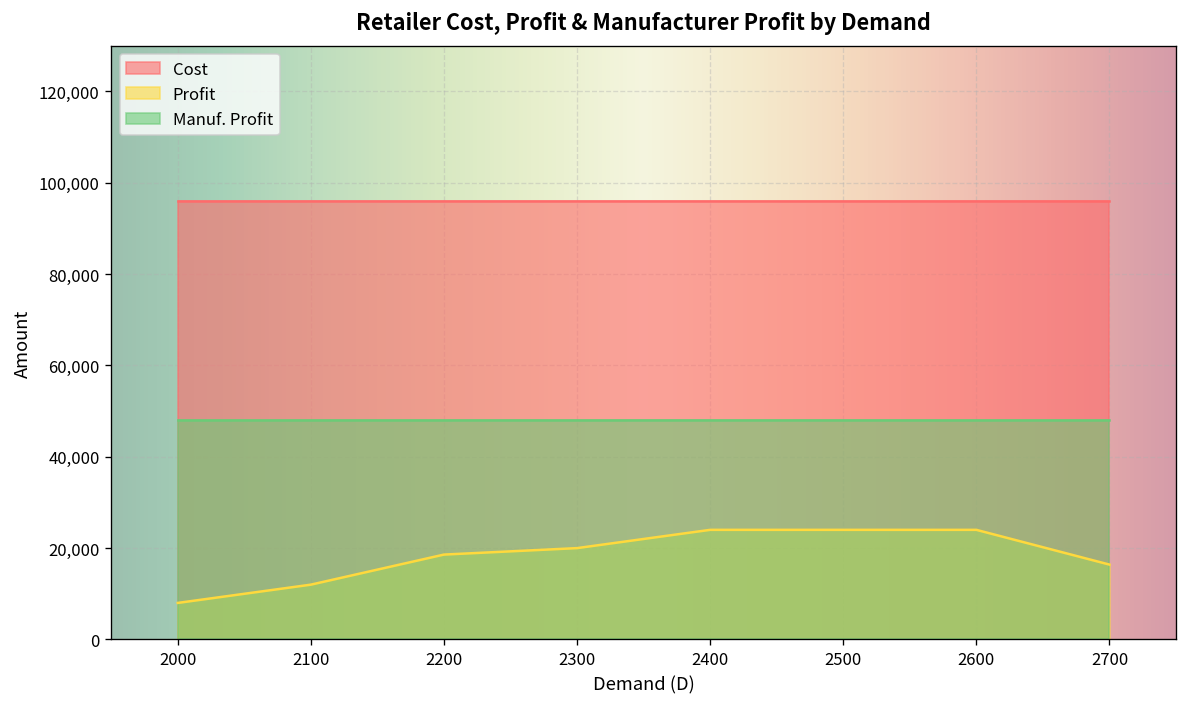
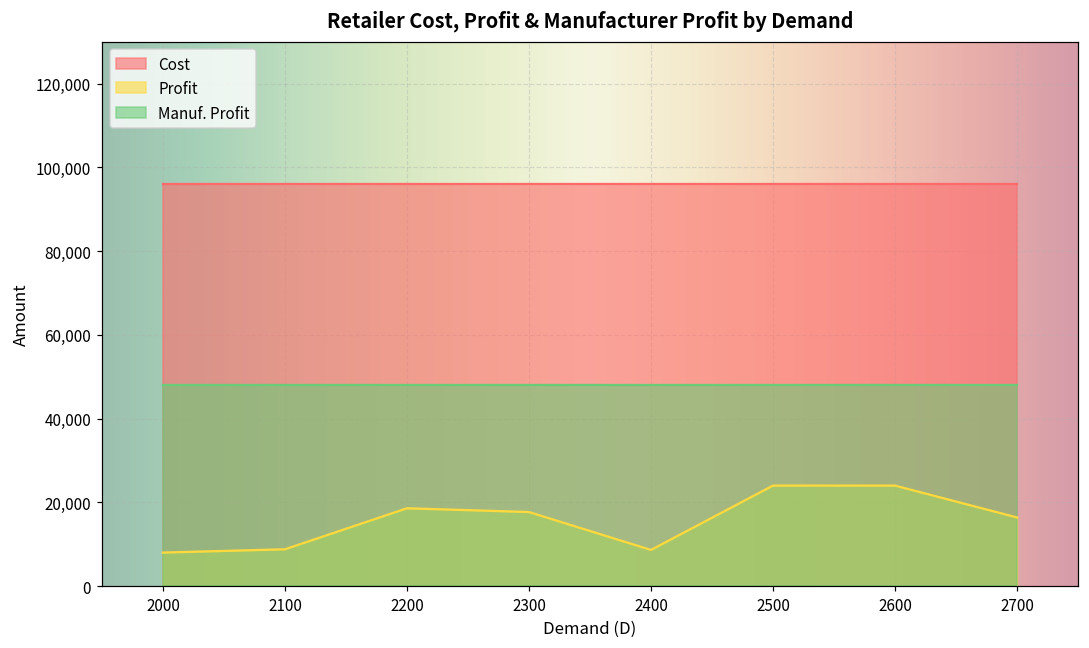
  {
    "Cost": {
      "2000": "96,000",
      "2100": "96,000",
      "2200": "96,000",
      "2300": "96,000",
      "2400": "96,000",
      "2500": "96,000",
      "2600": "96,000",
      "2700": "96,000"
    },
    "Profit": {
      "2000": "8,000",
-     "2100": "12,000",
+     "2100": "9,000",
      "2200": "19,000",
-     "2300": "20,000",
-     "2400": "24,000",
+     "2300": "18,000",
+     "2400": "9,000",
      "2500": "24,000",
      "2600": "24,000",
      "2700": "16,000"
    },
    "Manuf. Profit": {
      "2000": "48,000",
      "2100": "48,000",
      "2200": "48,000",
      "2300": "48,000",
      "2400": "48,000",
      "2500": "48,000",
      "2600": "48,000",
      "2700": "48,000"
    }
  }
